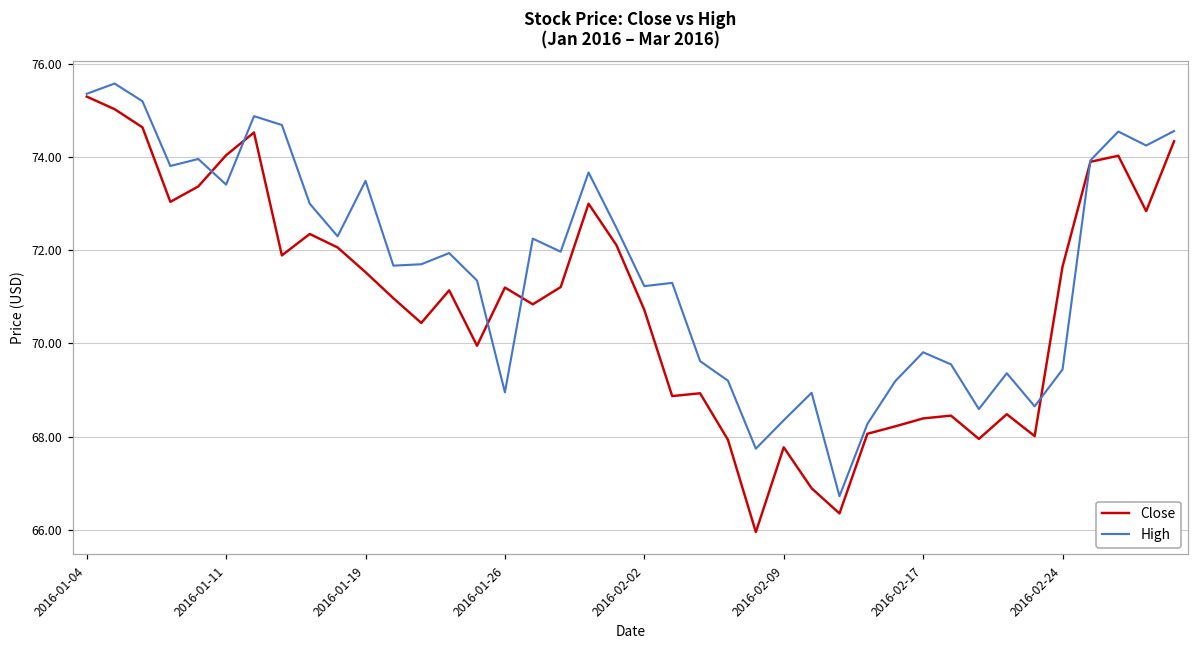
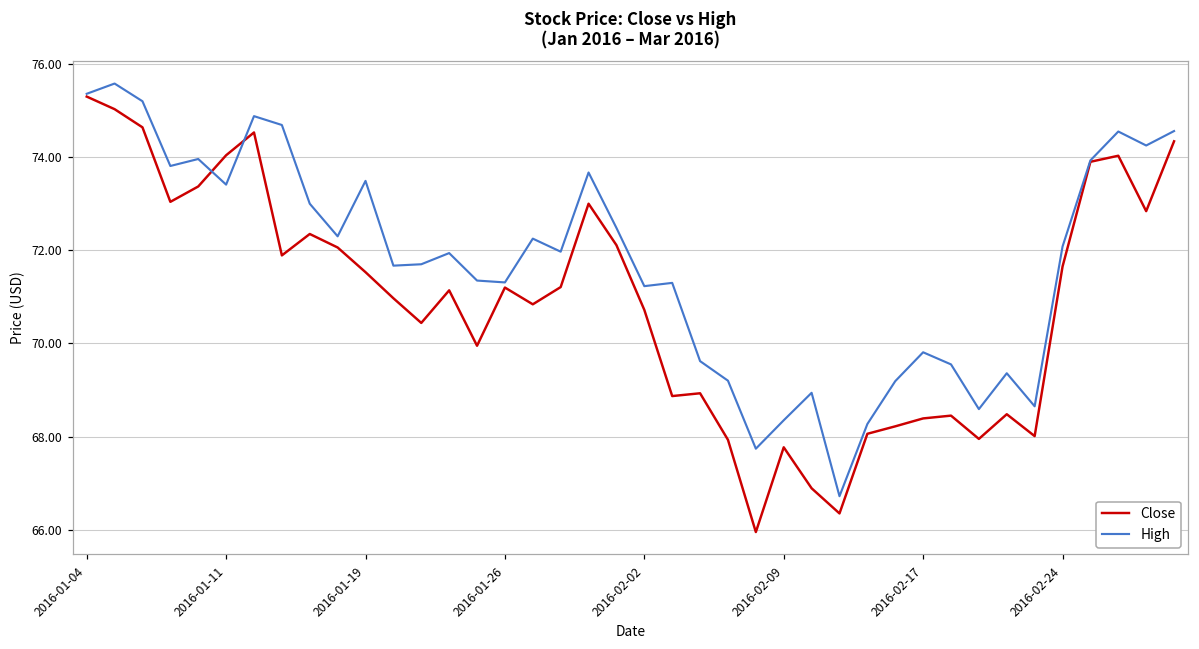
  {
    "Close": {
      "2016-01-11": 74.0,
      "2016-01-19": 71.5,
      "2016-01-26": 71.2,
      "2016-02-02": 70.7,
      "2016-02-09": 67.8,
      "2016-02-17": 68.4,
      "2016-02-24": 71.7
    },
    "High": {
      "2016-01-11": 73.4,
      "2016-01-19": 73.5,
-     "2016-01-26": 69.0,
+     "2016-01-26": 71.3,
      "2016-02-02": 71.2,
      "2016-02-09": 68.4,
      "2016-02-17": 69.8,
-     "2016-02-24": 69.4
+     "2016-02-24": 72.1
    }
  }
